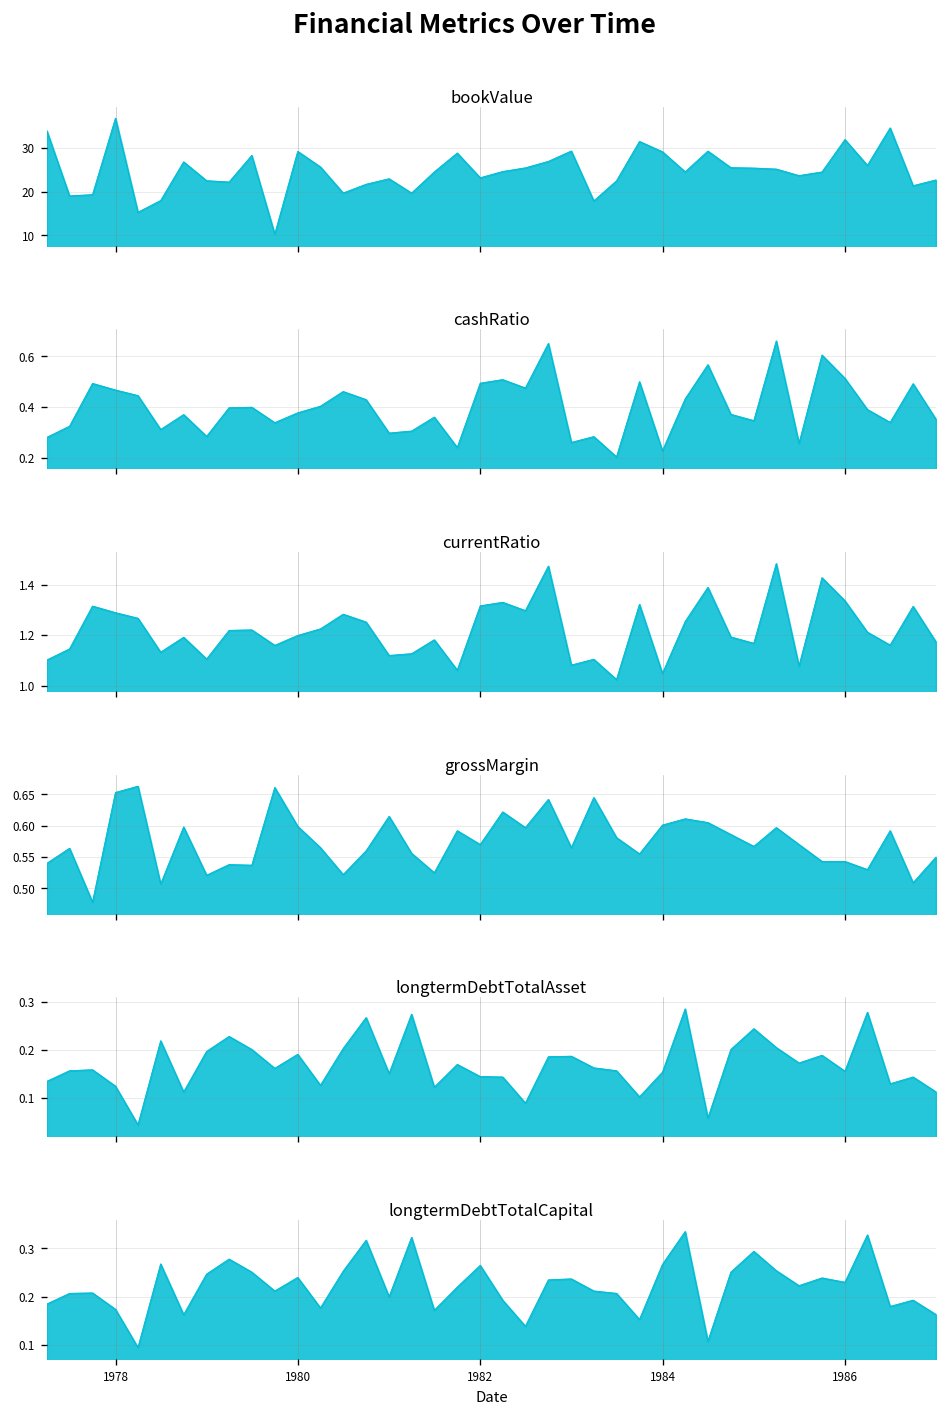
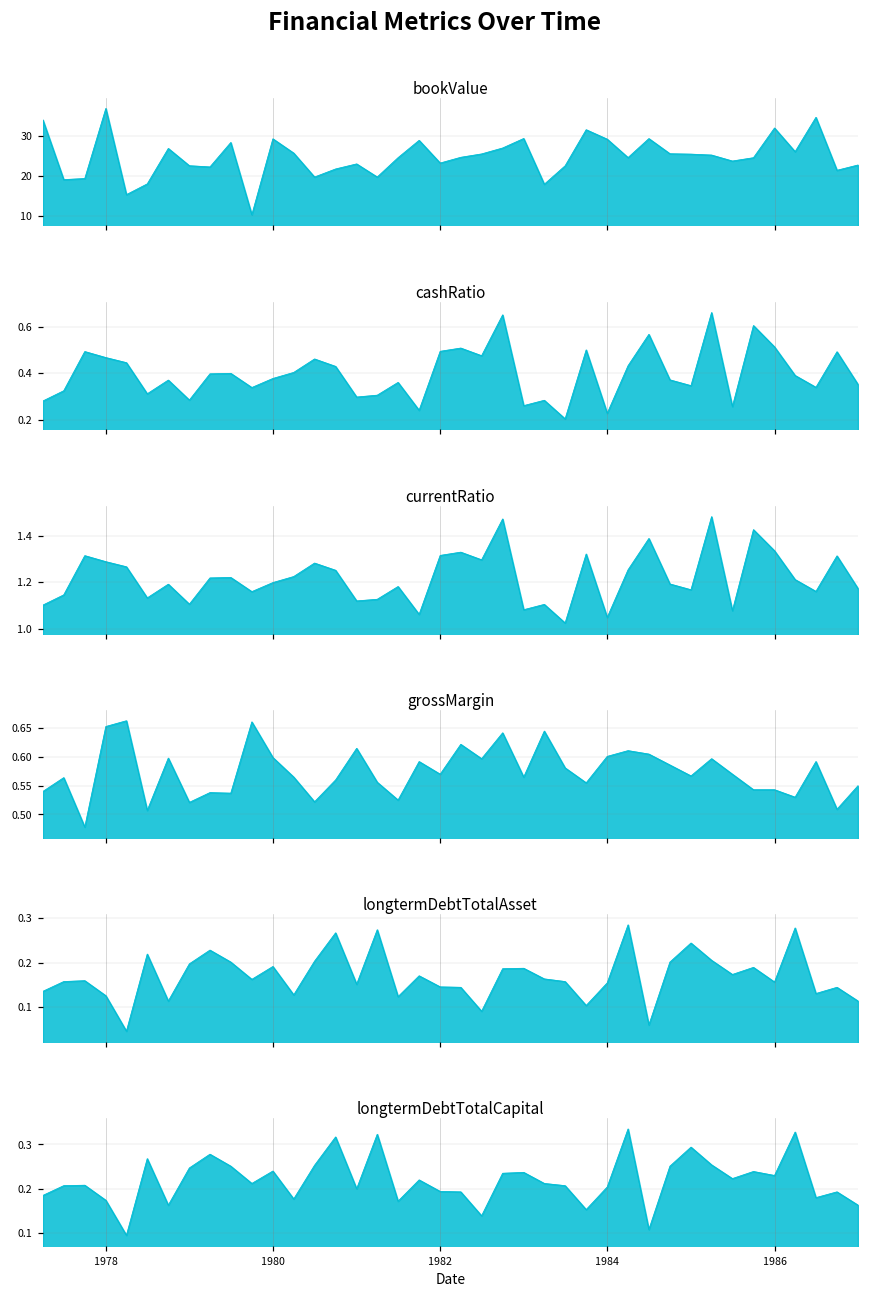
  {
    "longtermDebtTotalCapital": {
      "1978": 0.17,
      "1980": 0.24,
-     "1982": 0.27,
-     "1984": 0.27,
+     "1982": 0.19,
+     "1984": 0.20,
      "1986": 0.23
    }
  }
